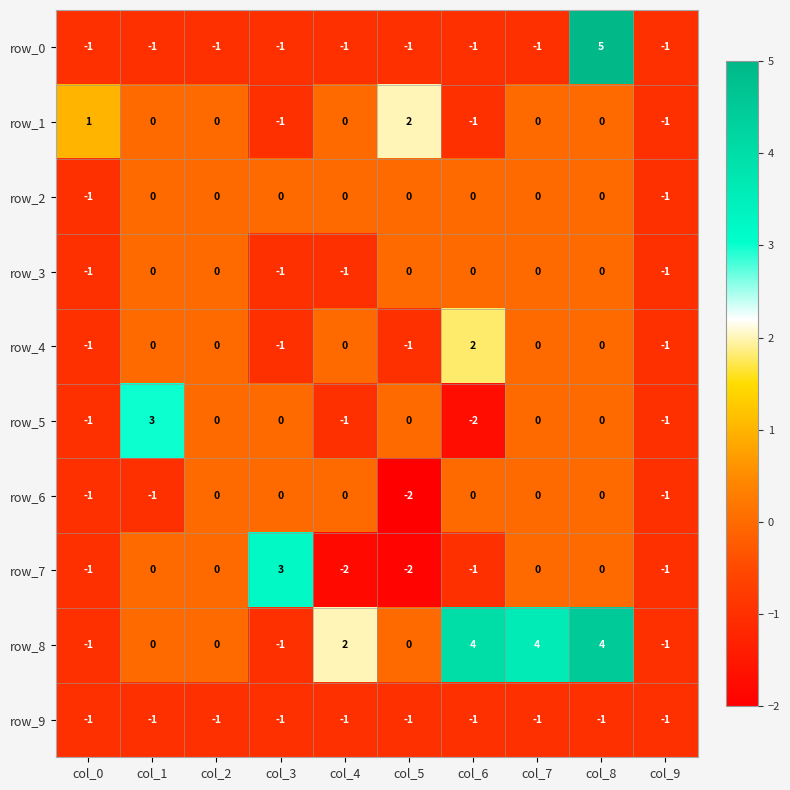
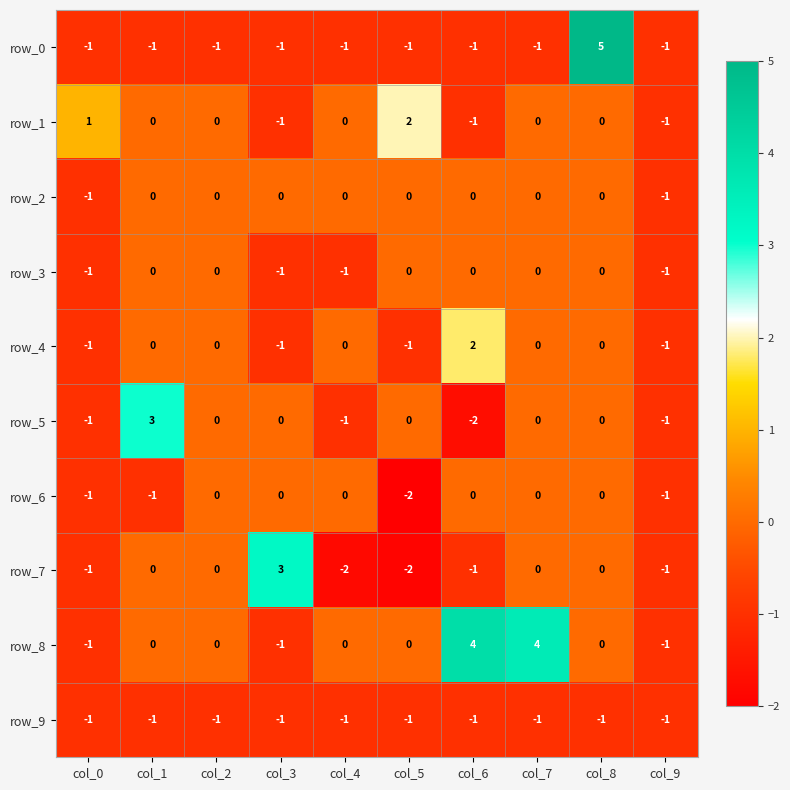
  {
    "row_0": {
      "col_0": -1,
      "col_1": -1,
      "col_2": -1,
      "col_3": -1,
      "col_4": -1,
      "col_5": -1,
      "col_6": -1,
      "col_7": -1,
      "col_8": 5,
      "col_9": -1
    },
    "row_1": {
      "col_0": 1,
      "col_1": 0,
      "col_2": 0,
      "col_3": -1,
      "col_4": 0,
      "col_5": 2,
      "col_6": -1,
      "col_7": 0,
      "col_8": 0,
      "col_9": -1
    },
    "row_2": {
      "col_0": -1,
      "col_1": 0,
      "col_2": 0,
      "col_3": 0,
      "col_4": 0,
      "col_5": 0,
      "col_6": 0,
      "col_7": 0,
      "col_8": 0,
      "col_9": -1
    },
    "row_3": {
      "col_0": -1,
      "col_1": 0,
      "col_2": 0,
      "col_3": -1,
      "col_4": -1,
      "col_5": 0,
      "col_6": 0,
      "col_7": 0,
      "col_8": 0,
      "col_9": -1
    },
    "row_4": {
      "col_0": -1,
      "col_1": 0,
      "col_2": 0,
      "col_3": -1,
      "col_4": 0,
      "col_5": -1,
      "col_6": 2,
      "col_7": 0,
      "col_8": 0,
      "col_9": -1
    },
    "row_5": {
      "col_0": -1,
      "col_1": 3,
      "col_2": 0,
      "col_3": 0,
      "col_4": -1,
      "col_5": 0,
      "col_6": -2,
      "col_7": 0,
      "col_8": 0,
      "col_9": -1
    },
    "row_6": {
      "col_0": -1,
      "col_1": -1,
      "col_2": 0,
      "col_3": 0,
      "col_4": 0,
      "col_5": -2,
      "col_6": 0,
      "col_7": 0,
      "col_8": 0,
      "col_9": -1
    },
    "row_7": {
      "col_0": -1,
      "col_1": 0,
      "col_2": 0,
      "col_3": 3,
      "col_4": -2,
      "col_5": -2,
      "col_6": -1,
      "col_7": 0,
      "col_8": 0,
      "col_9": -1
    },
    "row_8": {
      "col_0": -1,
      "col_1": 0,
      "col_2": 0,
      "col_3": -1,
-     "col_4": 2,
+     "col_4": 0,
      "col_5": 0,
      "col_6": 4,
      "col_7": 4,
-     "col_8": 4,
+     "col_8": 0,
      "col_9": -1
    },
    "row_9": {
      "col_0": -1,
      "col_1": -1,
      "col_2": -1,
      "col_3": -1,
      "col_4": -1,
      "col_5": -1,
      "col_6": -1,
      "col_7": -1,
      "col_8": -1,
      "col_9": -1
    }
  }
